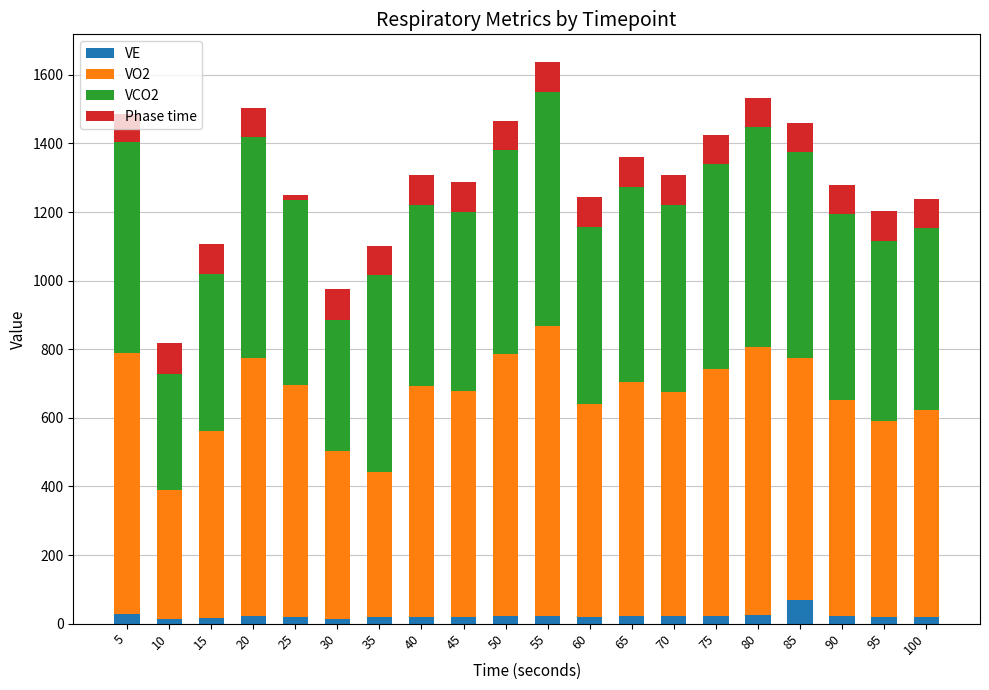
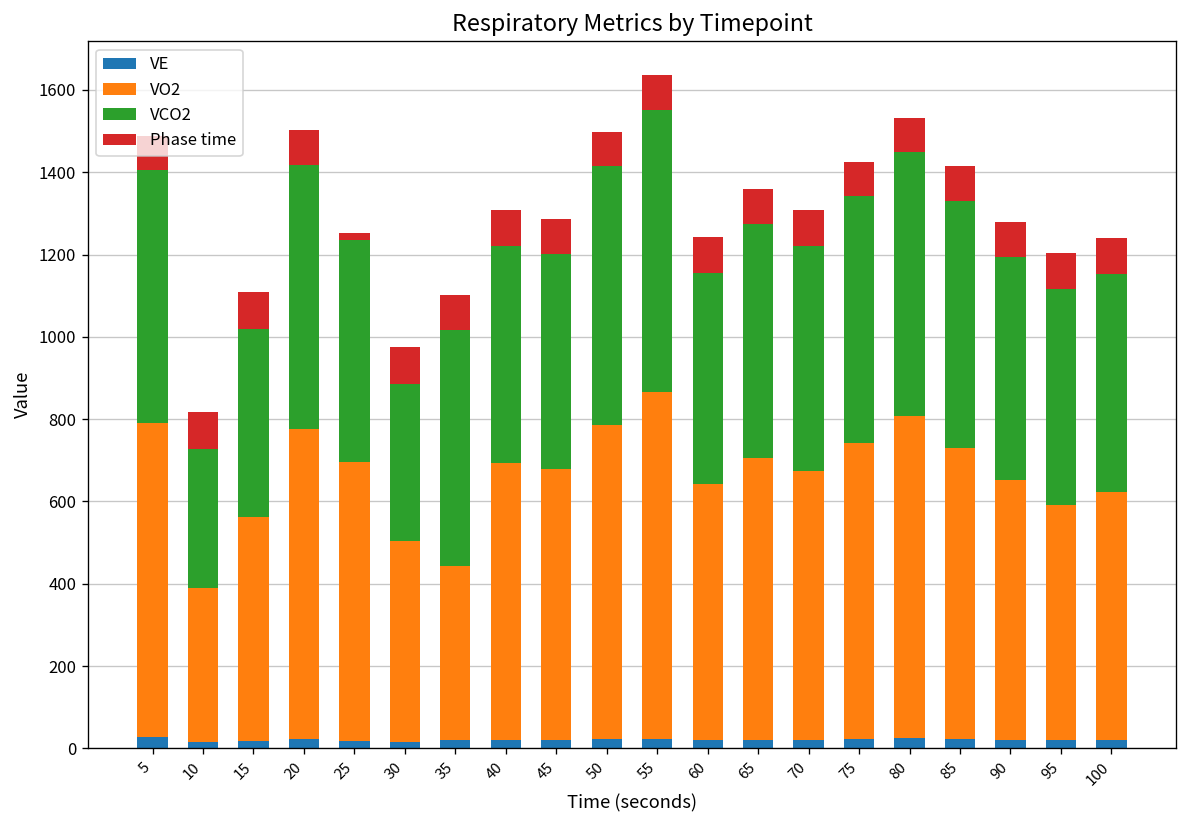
  {
    "VE": {
      "5": 30,
      "10": 10,
      "15": 20,
      "20": 20,
      "25": 20,
      "30": 10,
      "35": 20,
      "40": 20,
      "45": 20,
      "50": 20,
      "55": 20,
      "60": 20,
      "65": 20,
      "70": 20,
      "75": 20,
      "80": 20,
-     "85": 70,
+     "85": 20,
      "90": 20,
      "95": 20,
      "100": 20
    },
    "VO2": {
      "5": 760,
      "10": 380,
      "15": 540,
      "20": 750,
      "25": 680,
      "30": 490,
      "35": 420,
      "40": 670,
      "45": 660,
      "50": 760,
      "55": 840,
      "60": 620,
      "65": 680,
      "70": 650,
      "75": 720,
      "80": 780,
      "85": 710,
      "90": 630,
      "95": 570,
      "100": 600
    },
    "VCO2": {
      "5": 620,
      "10": 340,
      "15": 460,
      "20": 640,
      "25": 540,
      "30": 380,
      "35": 570,
      "40": 530,
      "45": 520,
-     "50": 600,
+     "50": 630,
      "55": 680,
      "60": 510,
      "65": 570,
      "70": 550,
      "75": 600,
      "80": 640,
      "85": 600,
      "90": 540,
      "95": 530,
      "100": 530
    },
    "Phase time": {
      "10": 90,
      "15": 90,
      "20": 80,
      "25": 10,
      "30": 90,
      "35": 90,
      "40": 90,
      "45": 90,
      "50": 80,
      "55": 90,
      "60": 90,
      "65": 90,
      "70": 90,
      "75": 80,
      "80": 80,
      "85": 80,
      "90": 90,
      "95": 90,
      "100": 90
    }
  }
